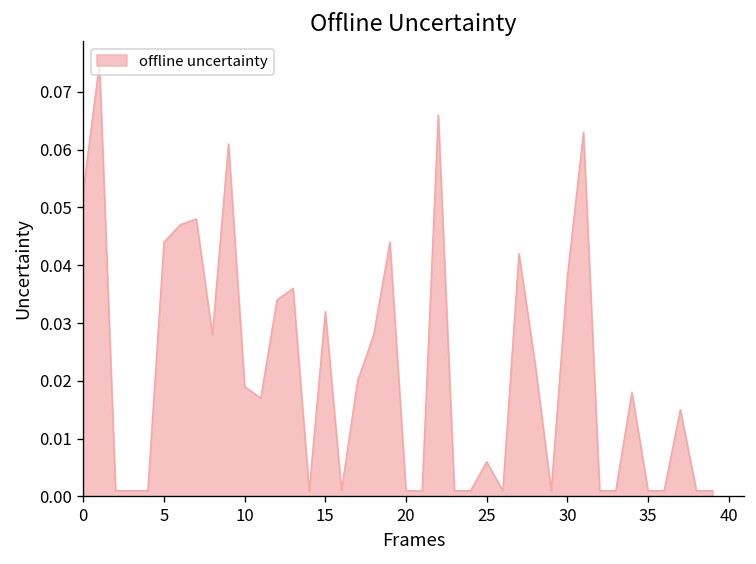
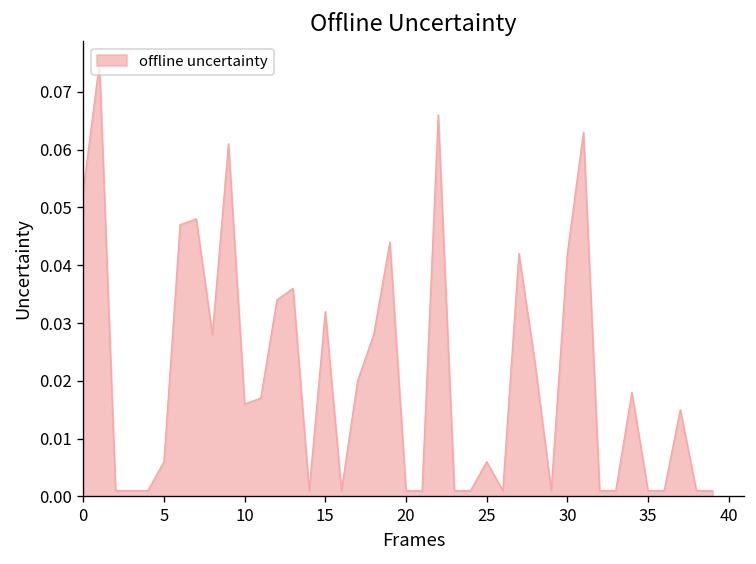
  {
    "0": 0.053,
-   "5": 0.044,
-   "10": 0.019,
+   "5": 0.006,
+   "10": 0.016,
    "15": 0.032,
    "20": 0.001,
    "25": 0.006,
-   "30": 0.038,
+   "30": 0.042,
    "35": 0.001
  }
